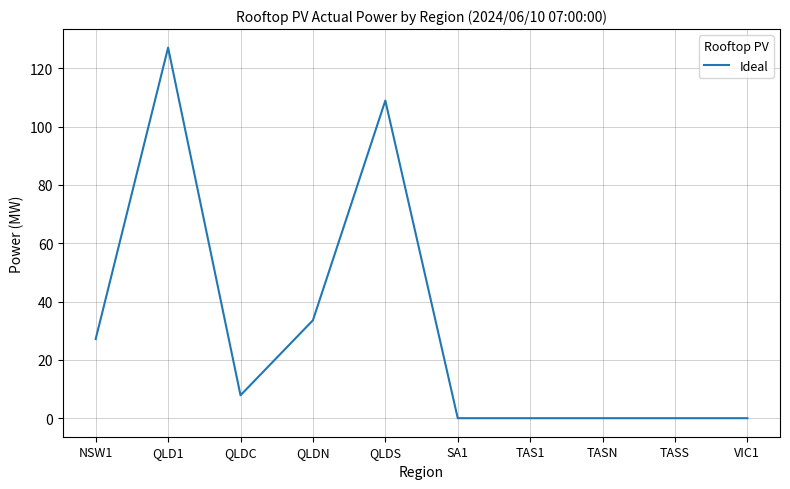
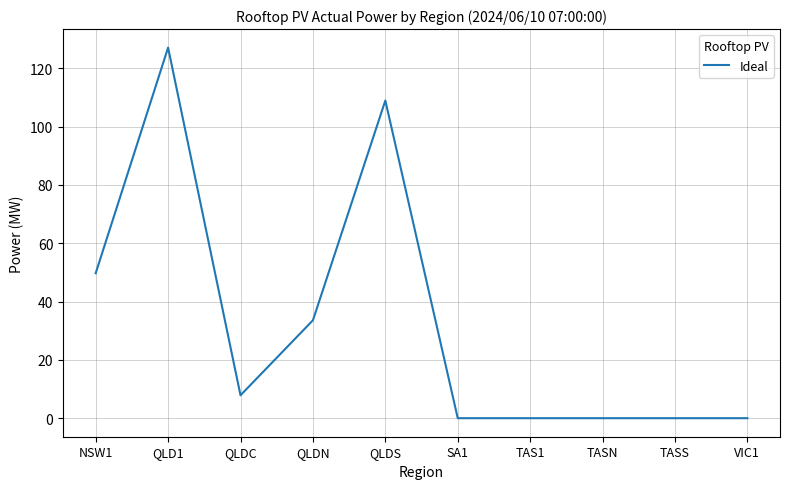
  {
-   "NSW1": 27,
+   "NSW1": 50,
    "QLD1": 127,
    "QLDC": 8,
    "QLDN": 34,
    "QLDS": 109,
    "SA1": 0,
    "TAS1": 0,
    "TASN": 0,
    "TASS": 0,
    "VIC1": 0
  }
